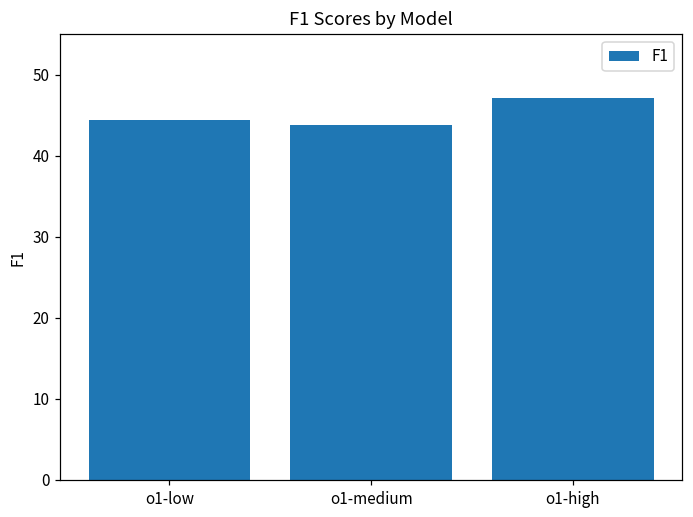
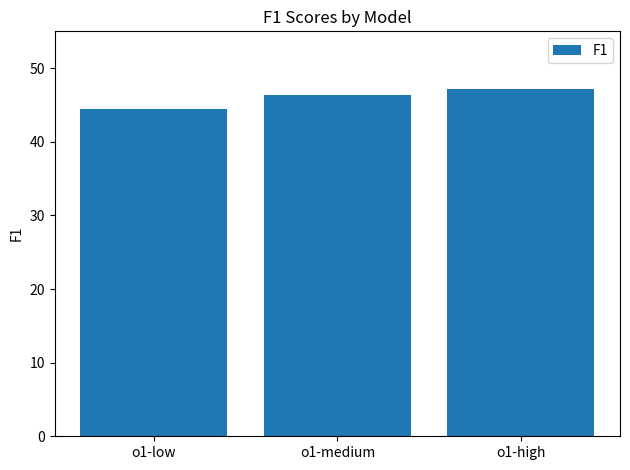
  {
    "o1-low": 44,
-   "o1-medium": 44,
+   "o1-medium": 46,
    "o1-high": 47
  }
